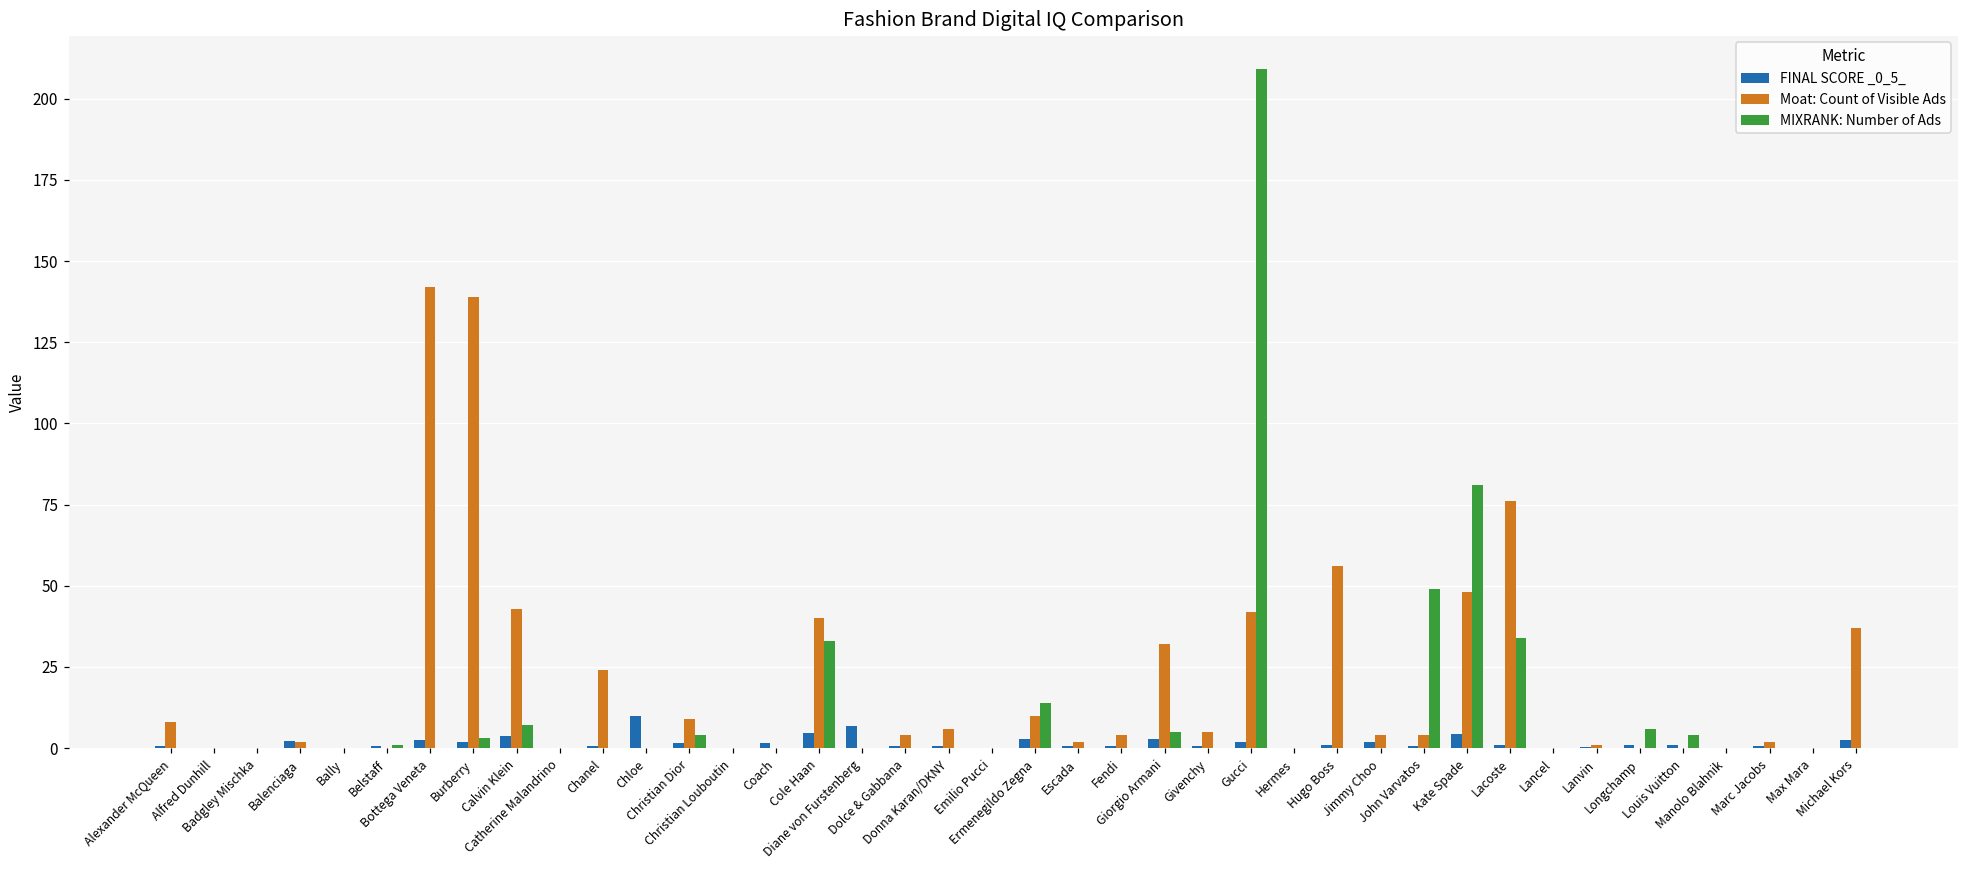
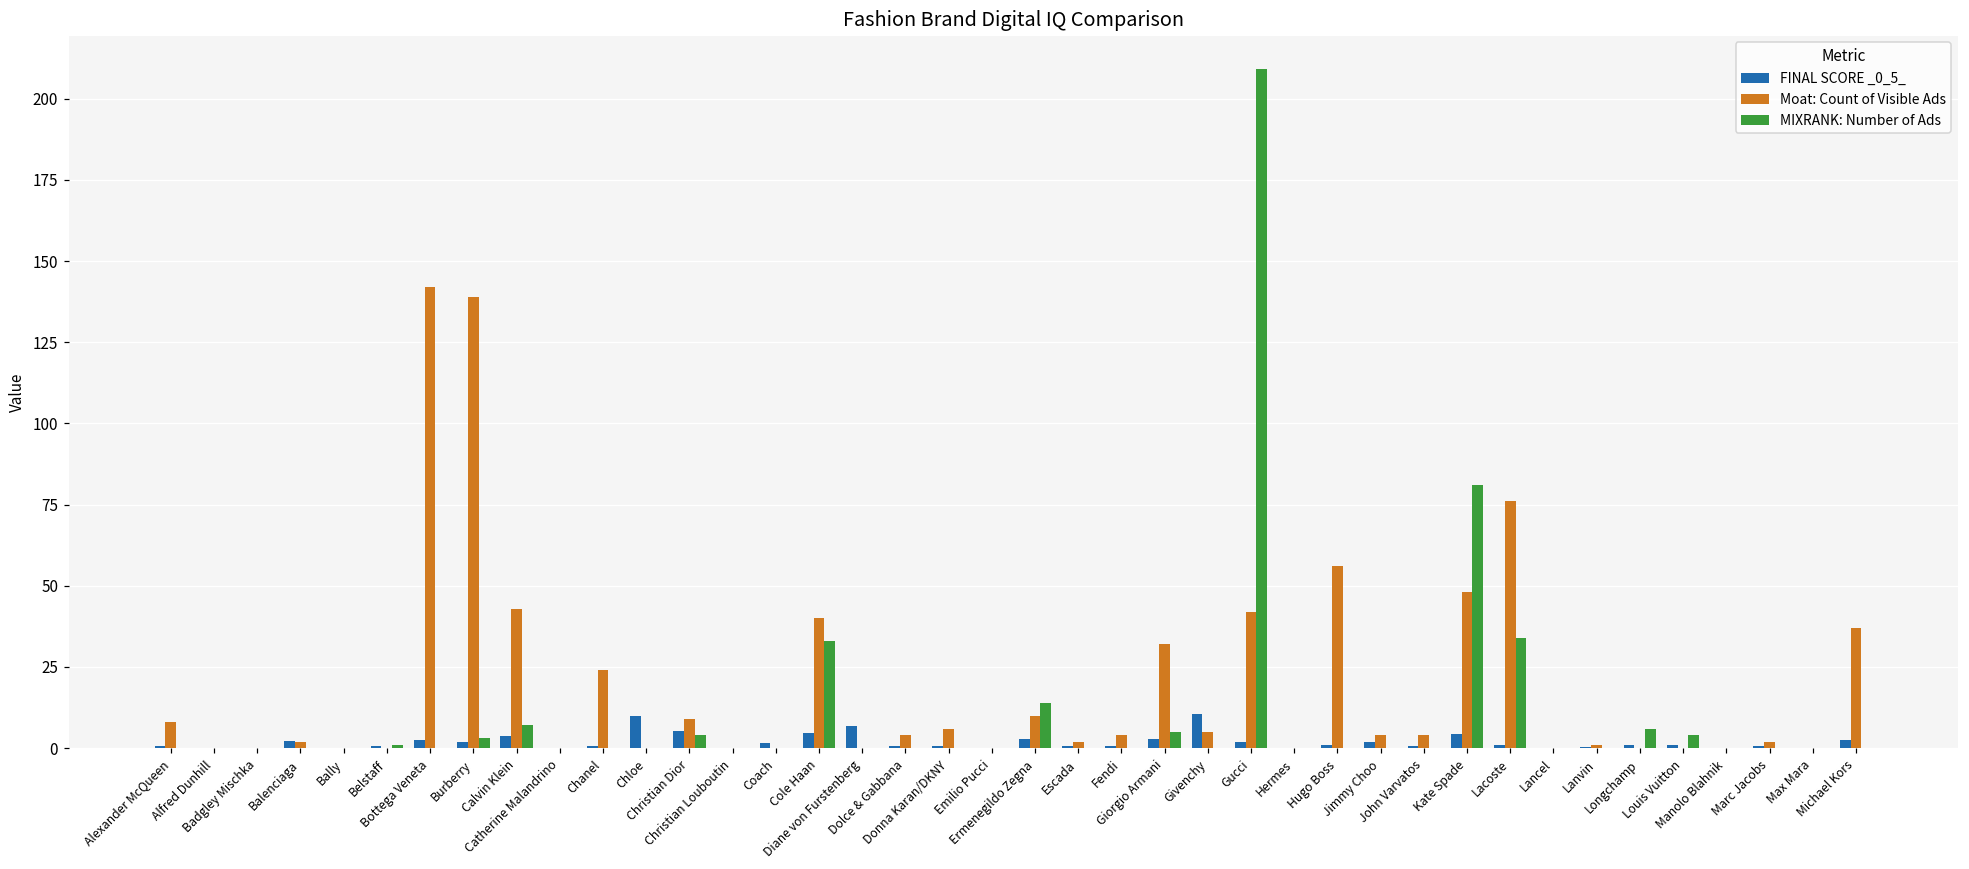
  {
    "FINAL SCORE _0_5_": {
      "Alfred Dunhill": 0,
      "Badgley Mischka": 0,
      "Balenciaga": 2,
      "Bally": 0,
      "Bottega Veneta": 3,
      "Burberry": 2,
      "Calvin Klein": 4,
      "Catherine Malandrino": 0,
      "Chloe": 10,
-     "Christian Dior": 2,
+     "Christian Dior": 5,
      "Christian Louboutin": 0,
      "Coach": 2,
      "Cole Haan": 5,
      "Diane von Furstenberg": 7,
      "Emilio Pucci": 0,
      "Ermenegildo Zegna": 3,
      "Giorgio Armani": 3,
-     "Givenchy": 1,
+     "Givenchy": 11,
      "Gucci": 2,
      "Hermes": 0,
      "Hugo Boss": 1,
      "Jimmy Choo": 2,
      "Kate Spade": 4,
      "Lacoste": 1,
      "Lancel": 0,
      "Longchamp": 1,
      "Manolo Blahnik": 0,
      "Max Mara": 0,
      "Michael Kors": 2
    },
    "Moat: Count of Visible Ads": {
      "Alexander McQueen": 8,
      "Alfred Dunhill": 0,
      "Badgley Mischka": 0,
      "Balenciaga": 2,
      "Bally": 0,
      "Belstaff": 0,
      "Bottega Veneta": 142,
      "Burberry": 139,
      "Calvin Klein": 43,
      "Catherine Malandrino": 0,
      "Chanel": 24,
      "Chloe": 0,
      "Christian Dior": 9,
      "Christian Louboutin": 0,
      "Coach": 0,
      "Cole Haan": 40,
      "Diane von Furstenberg": 0,
      "Dolce & Gabbana": 4,
      "Donna Karan/DKNY": 6,
      "Emilio Pucci": 0,
      "Ermenegildo Zegna": 10,
      "Escada": 2,
      "Fendi": 4,
      "Giorgio Armani": 32,
      "Givenchy": 5,
      "Gucci": 42,
      "Hermes": 0,
      "Hugo Boss": 56,
      "Jimmy Choo": 4,
      "John Varvatos": 4,
      "Kate Spade": 48,
      "Lacoste": 76,
      "Lancel": 0,
      "Lanvin": 1,
      "Longchamp": 0,
      "Louis Vuitton": 0,
      "Manolo Blahnik": 0,
      "Marc Jacobs": 2,
      "Max Mara": 0,
      "Michael Kors": 37
    },
    "MIXRANK: Number of Ads": {
      "Alexander McQueen": 0,
      "Alfred Dunhill": 0,
      "Badgley Mischka": 0,
      "Balenciaga": 0,
      "Bally": 0,
      "Belstaff": 1,
      "Bottega Veneta": 0,
      "Burberry": 3,
      "Calvin Klein": 7,
      "Catherine Malandrino": 0,
      "Chanel": 0,
      "Chloe": 0,
      "Christian Dior": 4,
      "Christian Louboutin": 0,
      "Coach": 0,
      "Cole Haan": 33,
      "Diane von Furstenberg": 0,
      "Dolce & Gabbana": 0,
      "Donna Karan/DKNY": 0,
      "Emilio Pucci": 0,
      "Ermenegildo Zegna": 14,
      "Escada": 0,
      "Fendi": 0,
      "Giorgio Armani": 5,
      "Givenchy": 0,
      "Gucci": 209,
      "Hermes": 0,
      "Hugo Boss": 0,
      "Jimmy Choo": 0,
-     "John Varvatos": 49,
+     "John Varvatos": 0,
      "Kate Spade": 81,
      "Lacoste": 34,
      "Lancel": 0,
      "Lanvin": 0,
      "Longchamp": 6,
      "Louis Vuitton": 4,
      "Manolo Blahnik": 0,
      "Marc Jacobs": 0,
      "Max Mara": 0,
      "Michael Kors": 0
    }
  }
